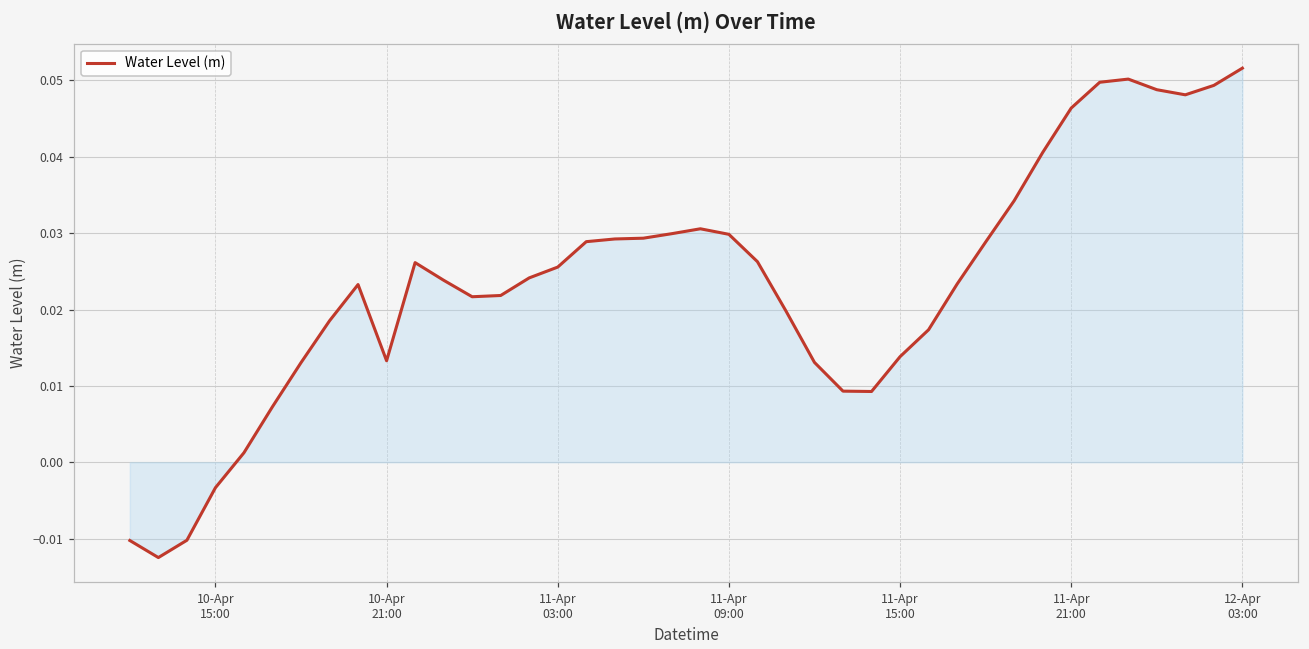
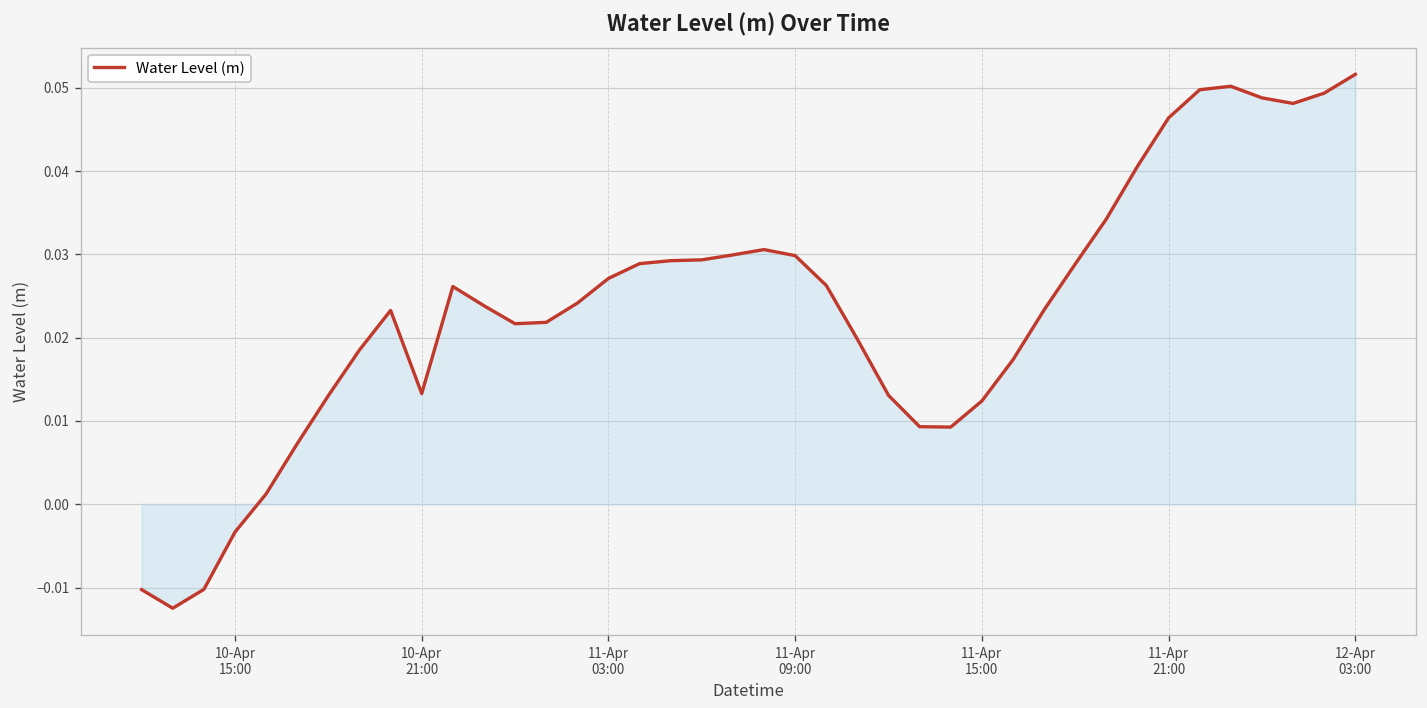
  {
    "Water Level (m)": {
      "10-Apr 15:00": -0.003,
-     "11-Apr 03:00": 0.026,
-     "11-Apr 15:00": 0.014
+     "11-Apr 03:00": 0.027,
+     "11-Apr 15:00": 0.012
    }
  }
